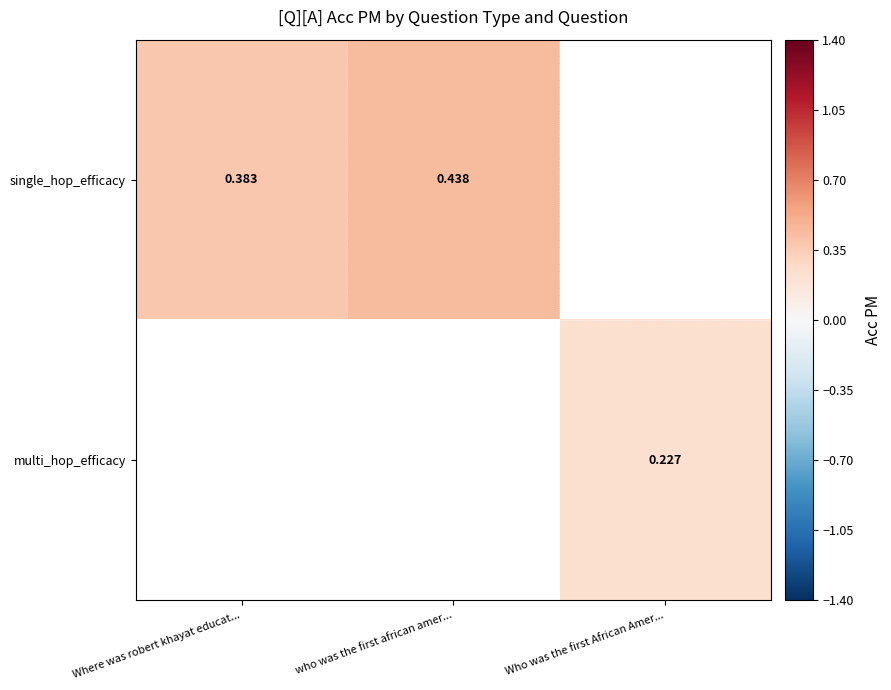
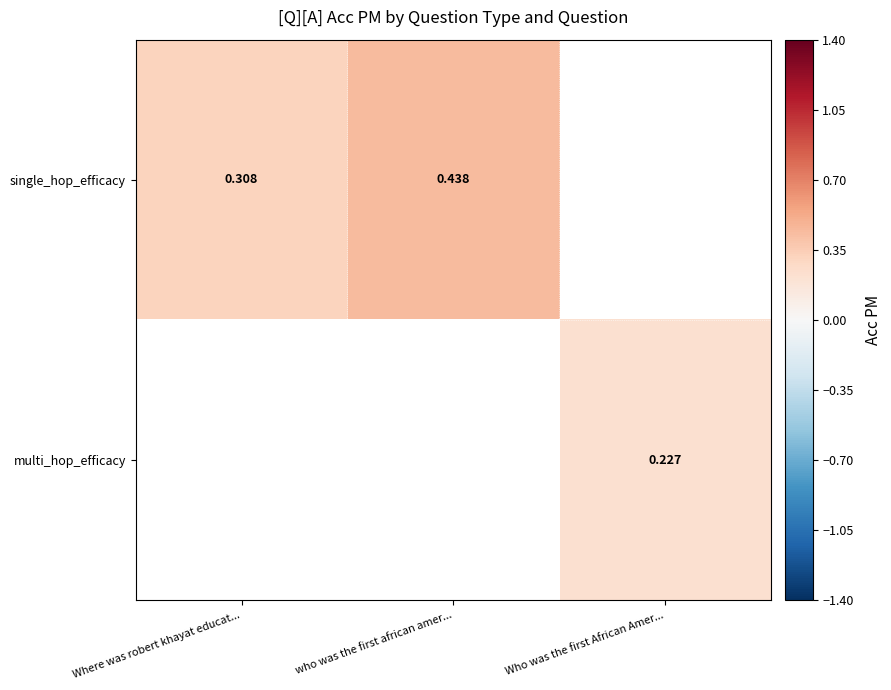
  {
    "single_hop_efficacy": {
-     "Where was robert khayat educat...": 0.383,
+     "Where was robert khayat educat...": 0.308,
      "who was the first african amer...": 0.438
    },
    "multi_hop_efficacy": {
      "Who was the first African Amer...": 0.227
    }
  }
